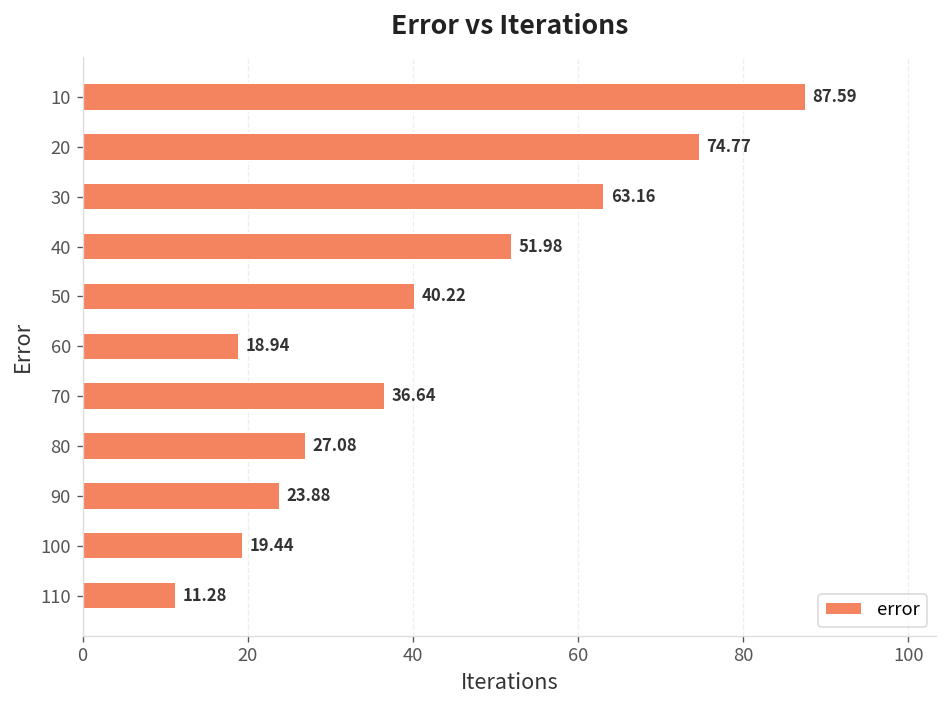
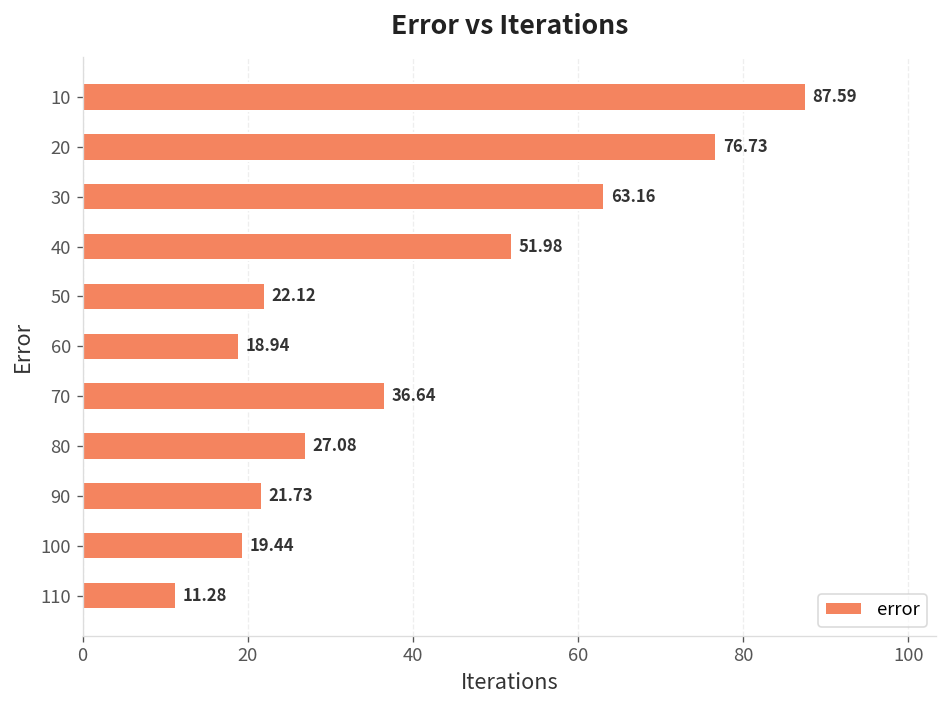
  {
    "10": 87.59,
-   "20": 74.77,
+   "20": 76.73,
    "30": 63.16,
    "40": 51.98,
-   "50": 40.22,
+   "50": 22.12,
    "60": 18.94,
    "70": 36.64,
    "80": 27.08,
-   "90": 23.88,
+   "90": 21.73,
    "100": 19.44,
    "110": 11.28
  }
